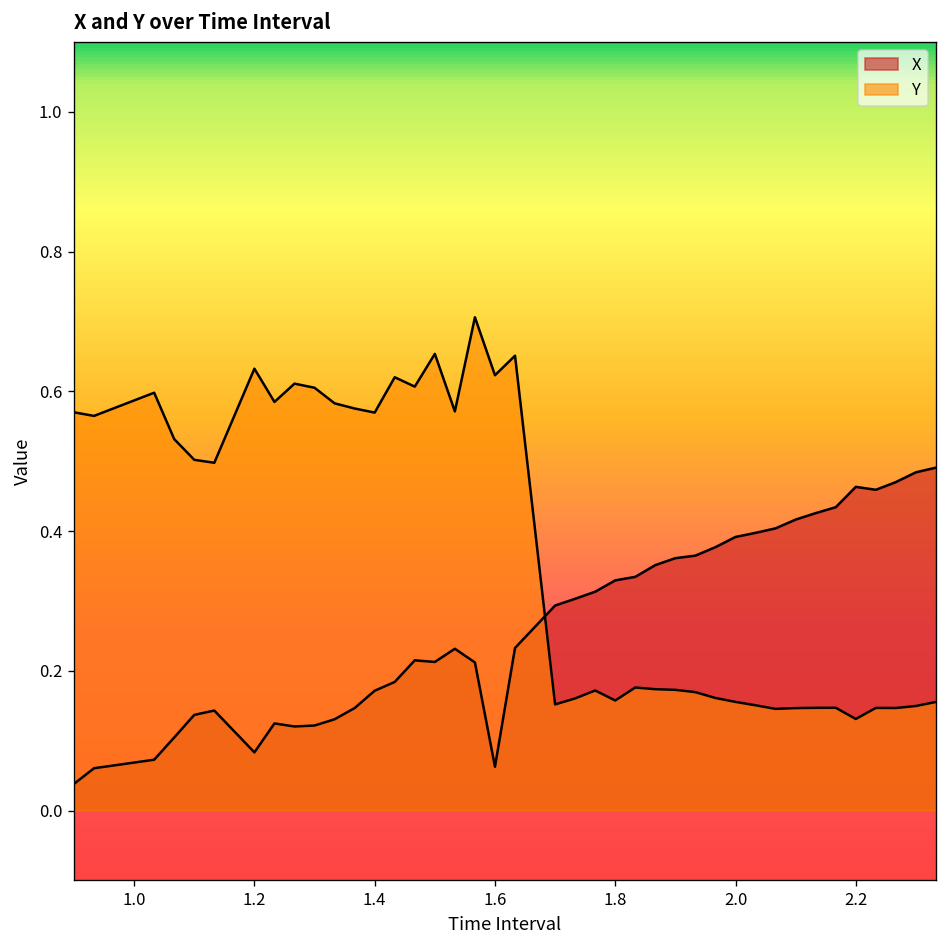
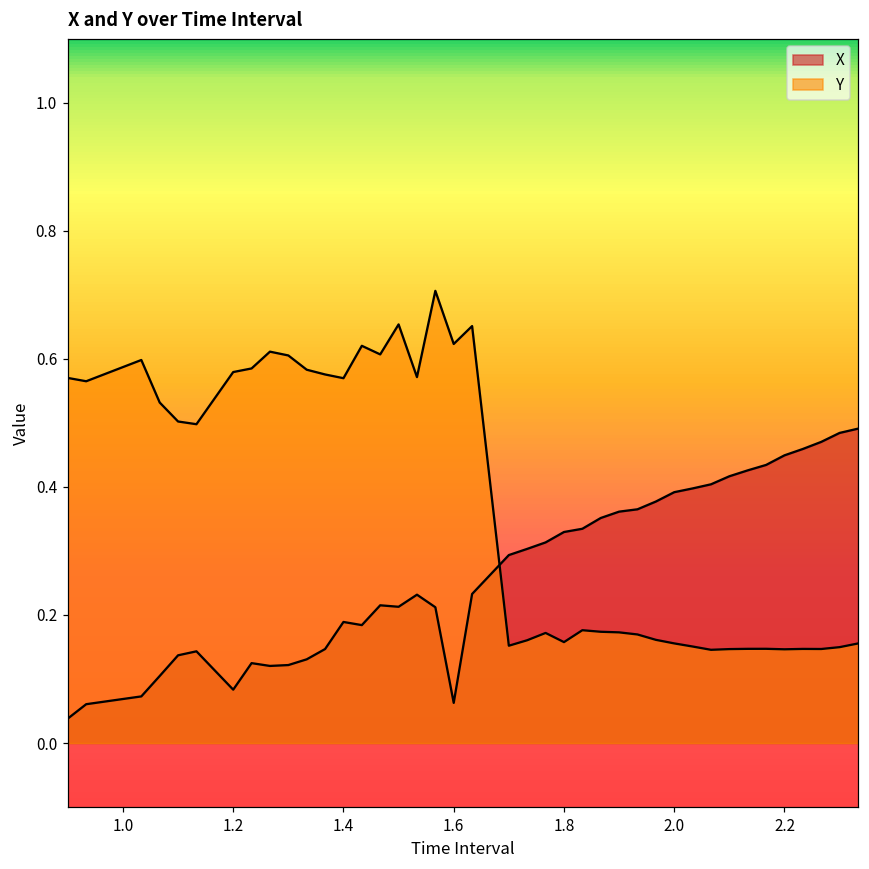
  {
    "X": {
      "1.2": 0.08,
-     "1.4": 0.17,
+     "1.4": 0.19,
      "1.6": 0.06,
      "1.8": 0.33,
      "2.0": 0.39,
-     "2.2": 0.46
+     "2.2": 0.45
    },
    "Y": {
-     "1.2": 0.63,
+     "1.2": 0.58,
      "1.4": 0.57,
      "1.6": 0.62,
      "1.8": 0.16,
      "2.0": 0.16,
-     "2.2": 0.13
+     "2.2": 0.15
    }
  }
